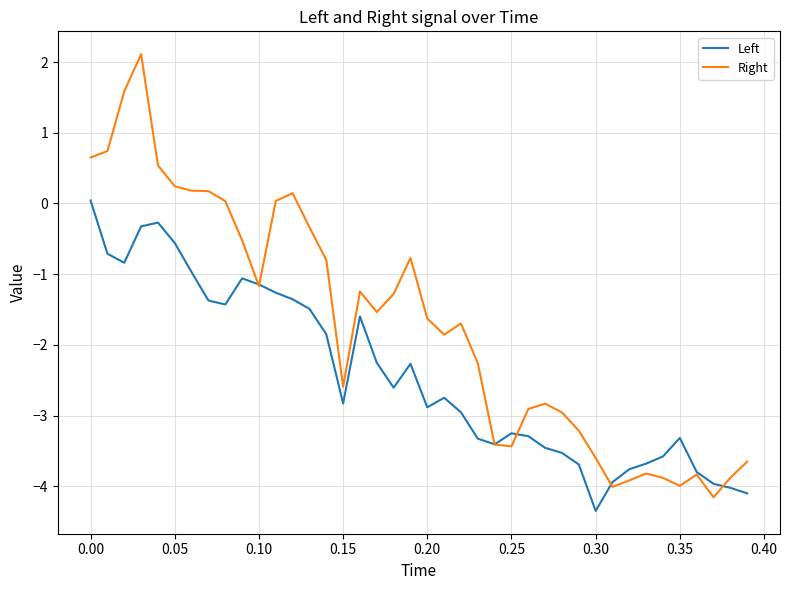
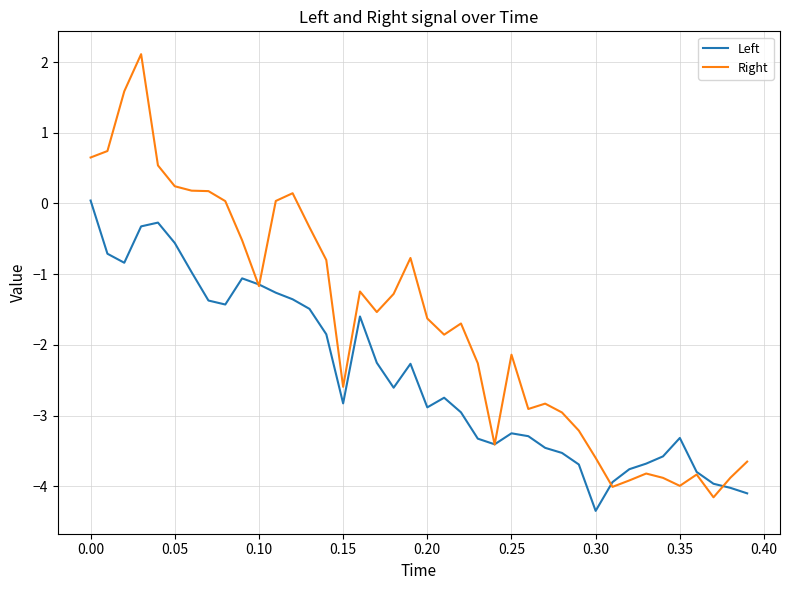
  {
    "Left": {
      "0.00": 0.0,
      "0.05": -0.6,
      "0.15": -2.8,
      "0.20": -2.9,
      "0.25": -3.3,
      "0.30": -4.3,
      "0.35": -3.3
    },
    "Right": {
      "0.00": 0.7,
      "0.05": 0.2,
      "0.15": -2.6,
      "0.20": -1.6,
-     "0.25": -3.4,
+     "0.25": -2.1,
      "0.30": -3.6,
      "0.35": -4.0
    }
  }
